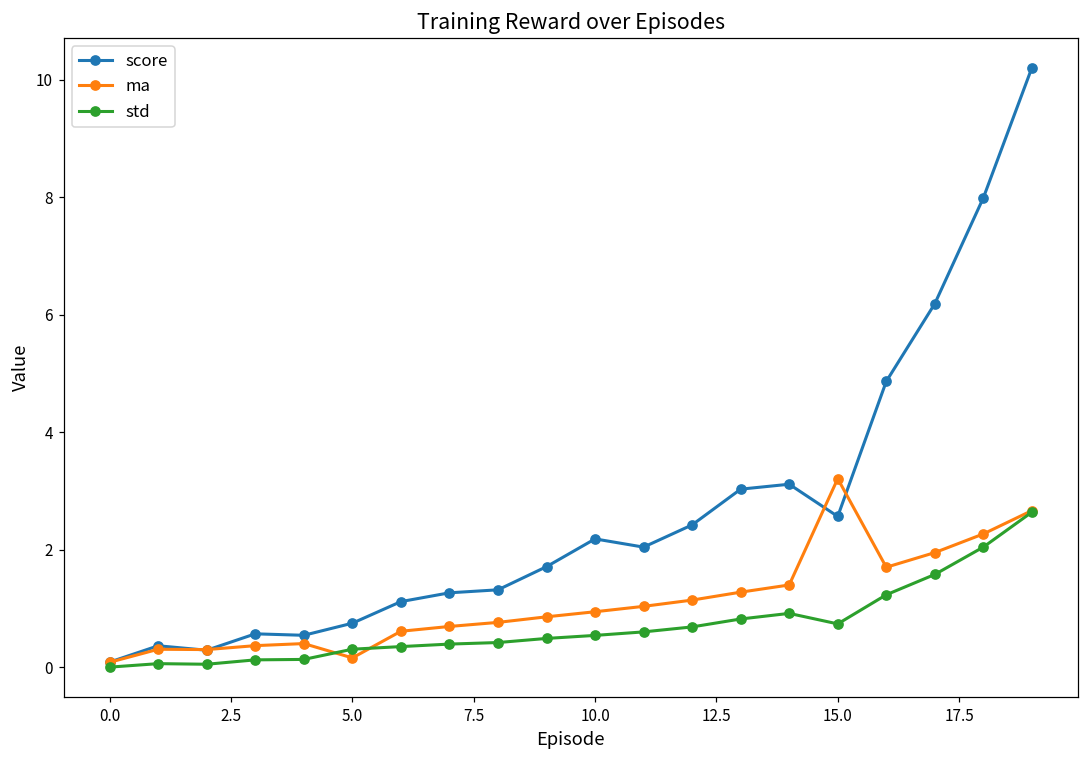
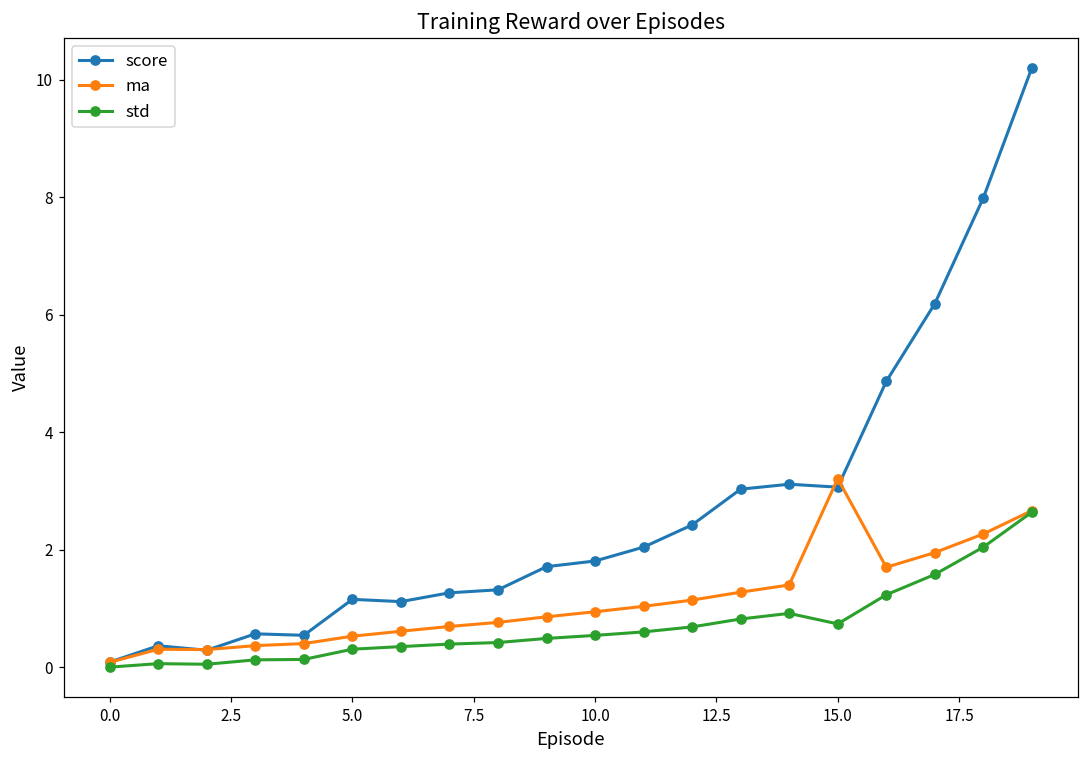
  {
    "score": {
-     "5.0": 0.7,
-     "10.0": 2.2,
-     "15.0": 2.6
+     "5.0": 1.2,
+     "10.0": 1.8,
+     "15.0": 3.1
    },
    "ma": {
-     "5.0": 0.2,
+     "5.0": 0.5,
      "10.0": 0.9,
      "15.0": 3.2
    },
    "std": {
      "0.0": 0.0,
      "5.0": 0.3,
      "10.0": 0.5,
      "15.0": 0.7
    }
  }
